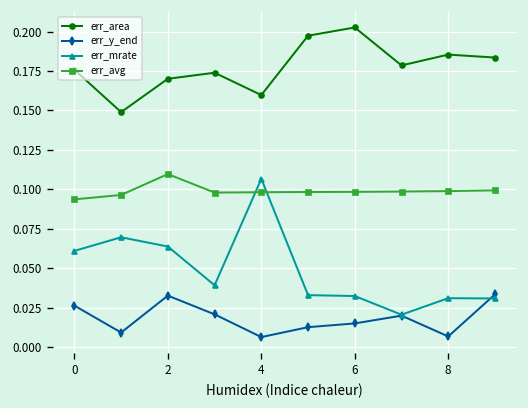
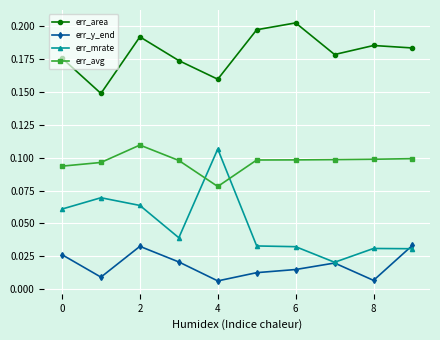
  {
    "err_area": {
-     "2": 0.170,
+     "2": 0.192,
      "4": 0.160,
      "6": 0.203,
      "8": 0.185
    },
    "err_y_end": {
      "0": 0.026,
      "2": 0.033,
      "4": 0.006,
      "6": 0.015,
      "8": 0.007
    },
    "err_mrate": {
      "0": 0.061,
      "2": 0.064,
      "4": 0.107,
      "6": 0.032,
      "8": 0.031
    },
    "err_avg": {
      "0": 0.094,
      "2": 0.110,
-     "4": 0.098,
+     "4": 0.078,
      "6": 0.098,
      "8": 0.099
    }
  }
